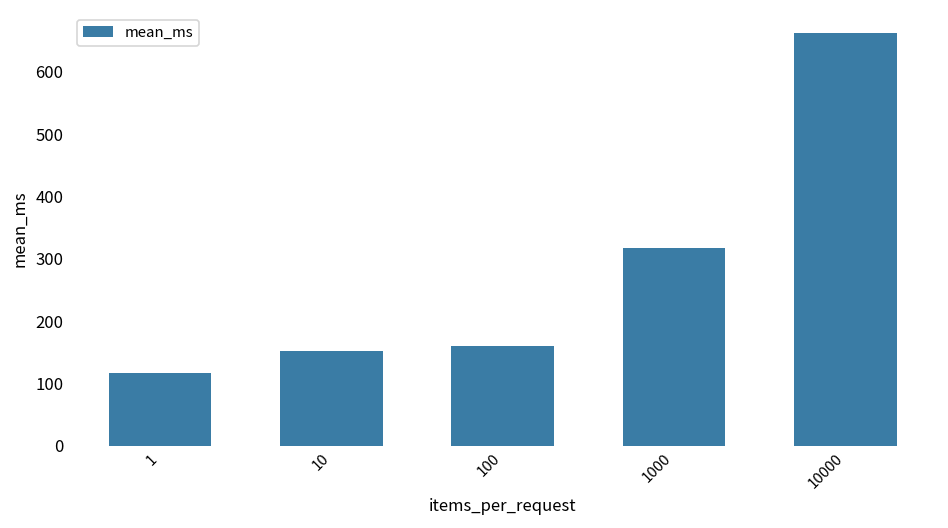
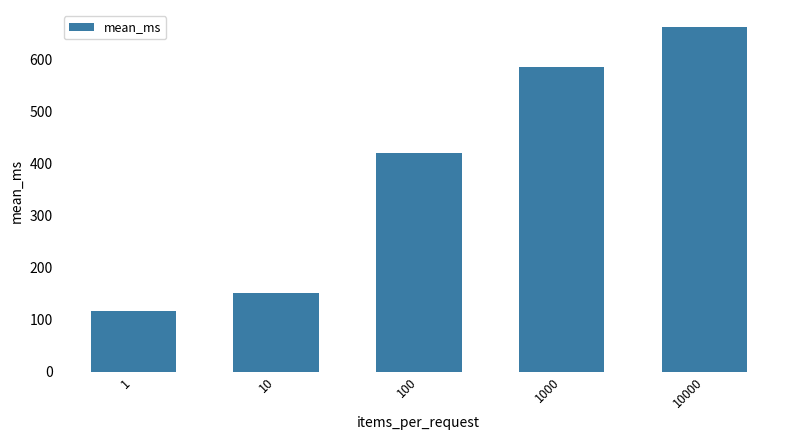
  {
    "1": 120,
    "10": 150,
-   "100": 160,
-   "1000": 320,
+   "100": 420,
+   "1000": 590,
    "10000": 660
  }
